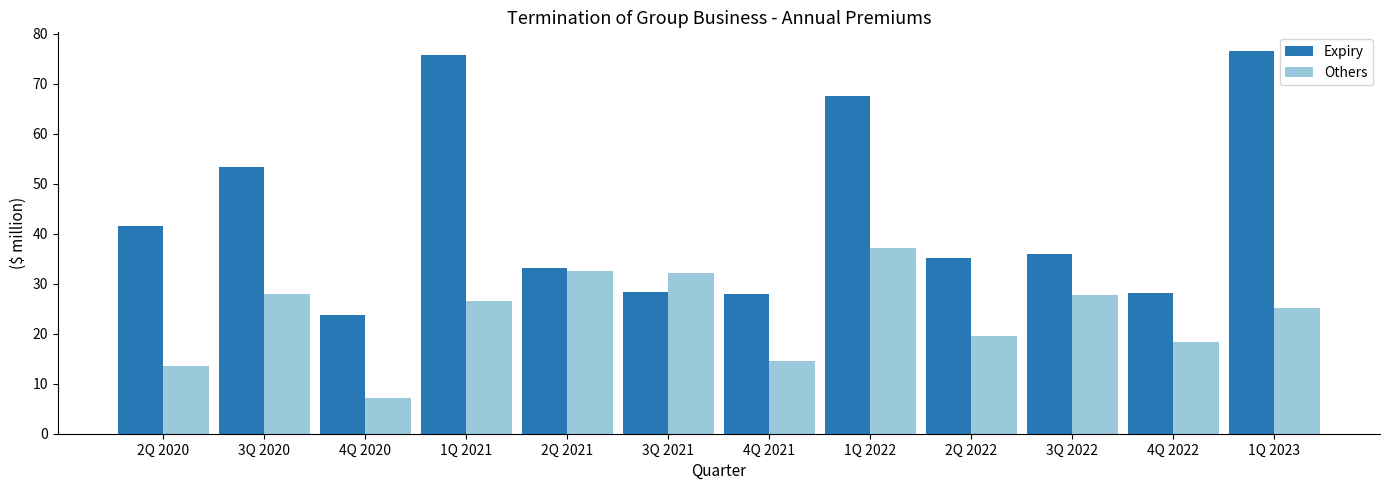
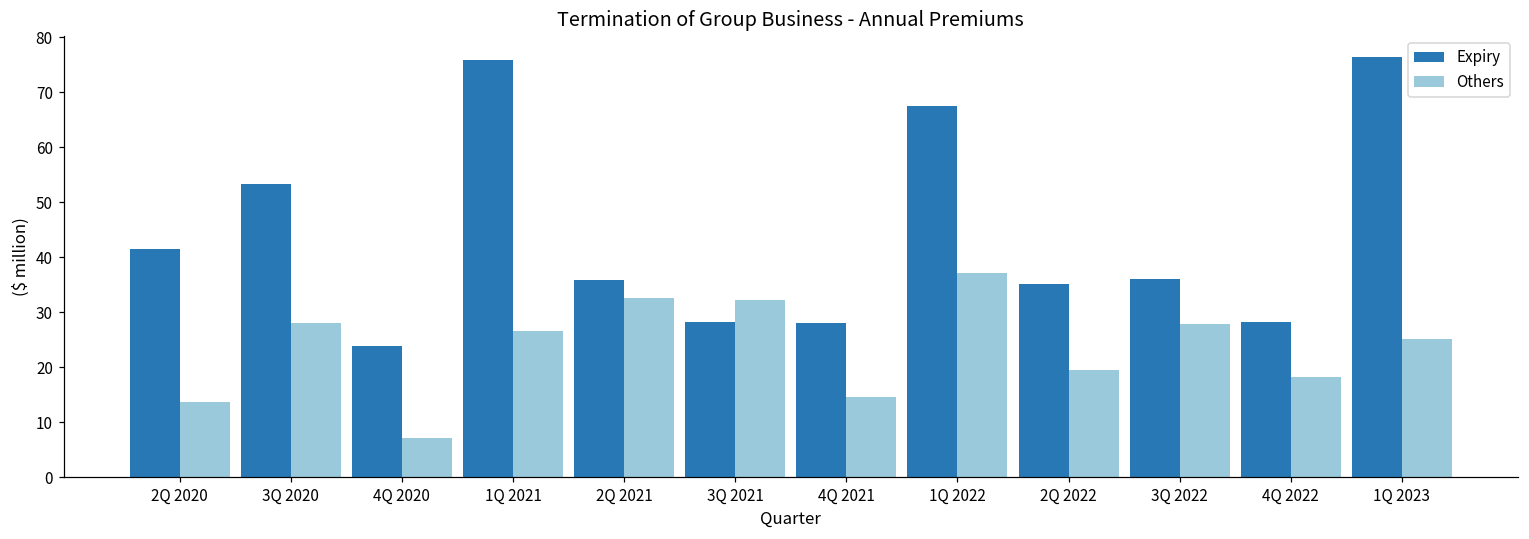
  {
    "Expiry": {
      "2Q 2020": 42,
      "3Q 2020": 53,
      "4Q 2020": 24,
      "1Q 2021": 76,
-     "2Q 2021": 33,
+     "2Q 2021": 36,
      "3Q 2021": 28,
      "4Q 2021": 28,
      "1Q 2022": 68,
      "2Q 2022": 35,
      "3Q 2022": 36,
      "4Q 2022": 28,
      "1Q 2023": 77
    },
    "Others": {
      "2Q 2020": 14,
      "3Q 2020": 28,
      "4Q 2020": 7,
      "1Q 2021": 27,
      "2Q 2021": 33,
      "3Q 2021": 32,
      "4Q 2021": 15,
      "1Q 2022": 37,
      "2Q 2022": 20,
      "3Q 2022": 28,
      "4Q 2022": 18,
      "1Q 2023": 25
    }
  }
